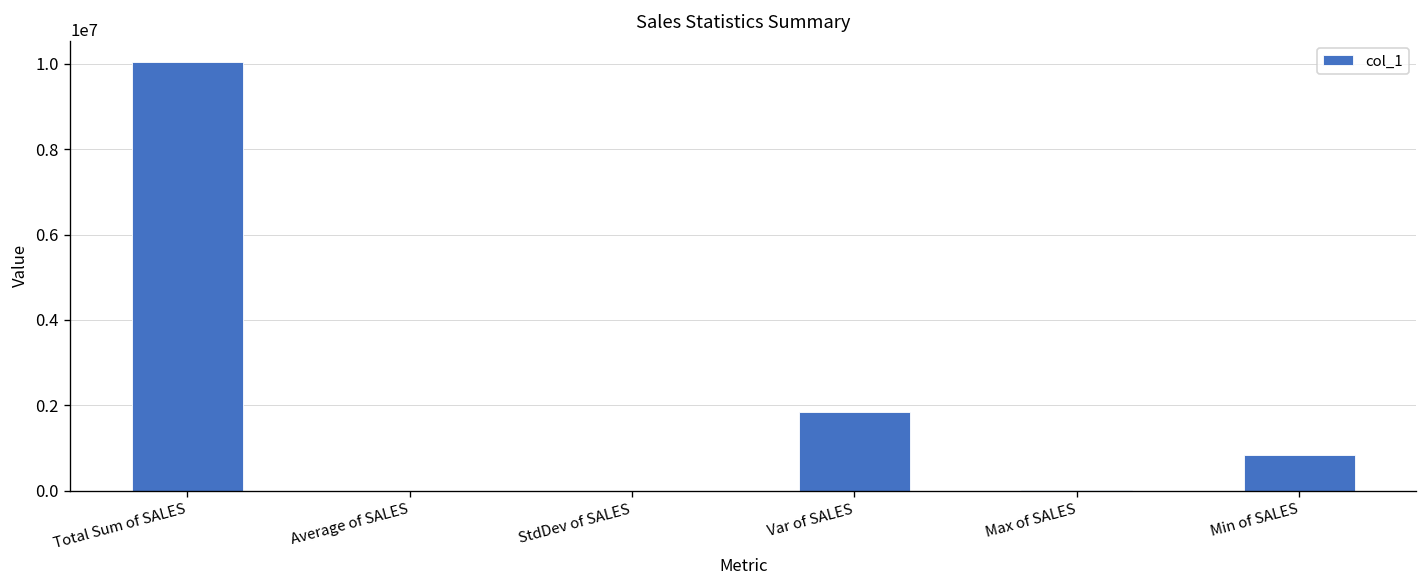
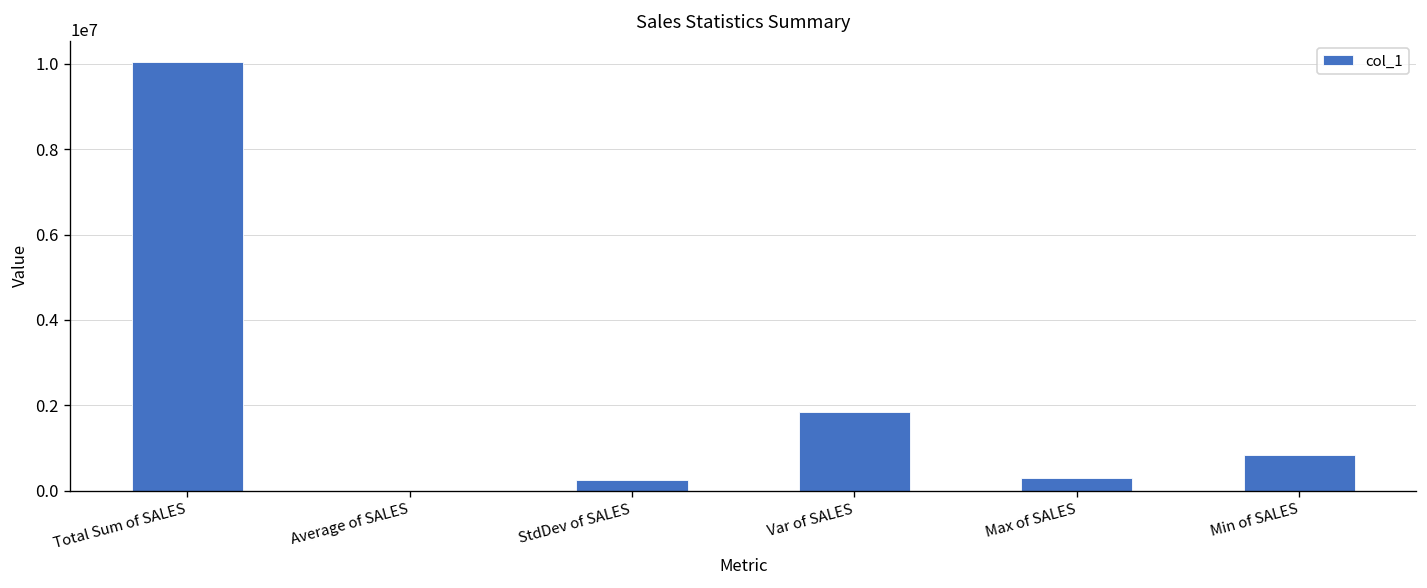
  {
    "Total Sum of SALES": 10000000,
-   "StdDev of SALES": 0,
+   "StdDev of SALES": 300000,
    "Var of SALES": 1800000,
-   "Max of SALES": 0,
+   "Max of SALES": 300000,
    "Min of SALES": 800000
  }
